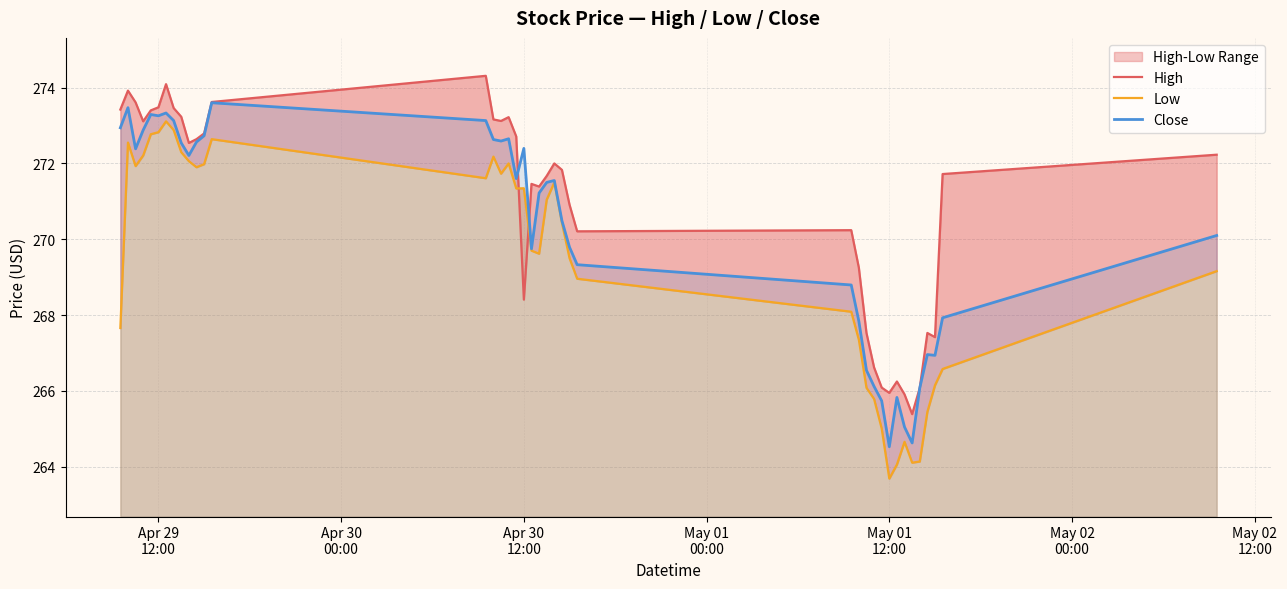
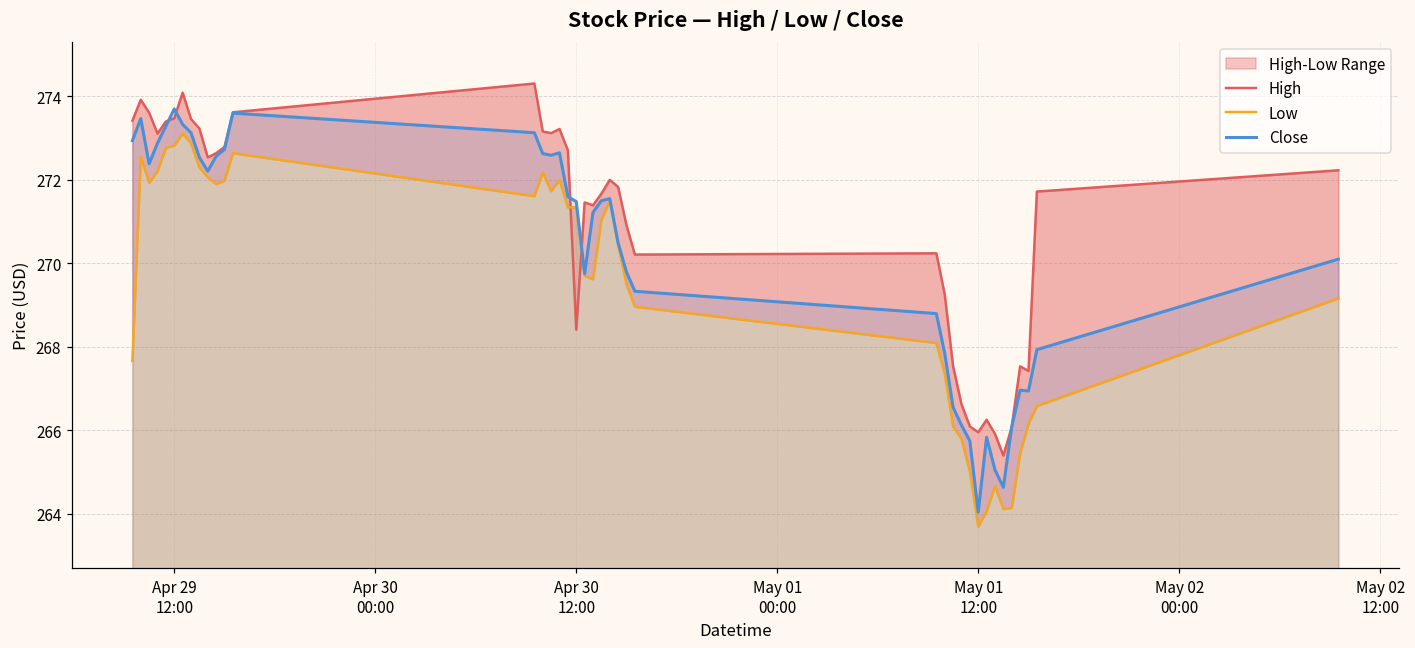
  {
    "Low": {
      "Apr 29 12:00": 272.8,
      "May 01 12:00": 263.7
    },
    "Close": {
-     "Apr 29 12:00": 273.3,
-     "Apr 30 12:00": 272.4,
-     "May 01 12:00": 264.5
+     "Apr 29 12:00": 273.7,
+     "Apr 30 12:00": 271.5,
+     "May 01 12:00": 264.0
    }
  }
